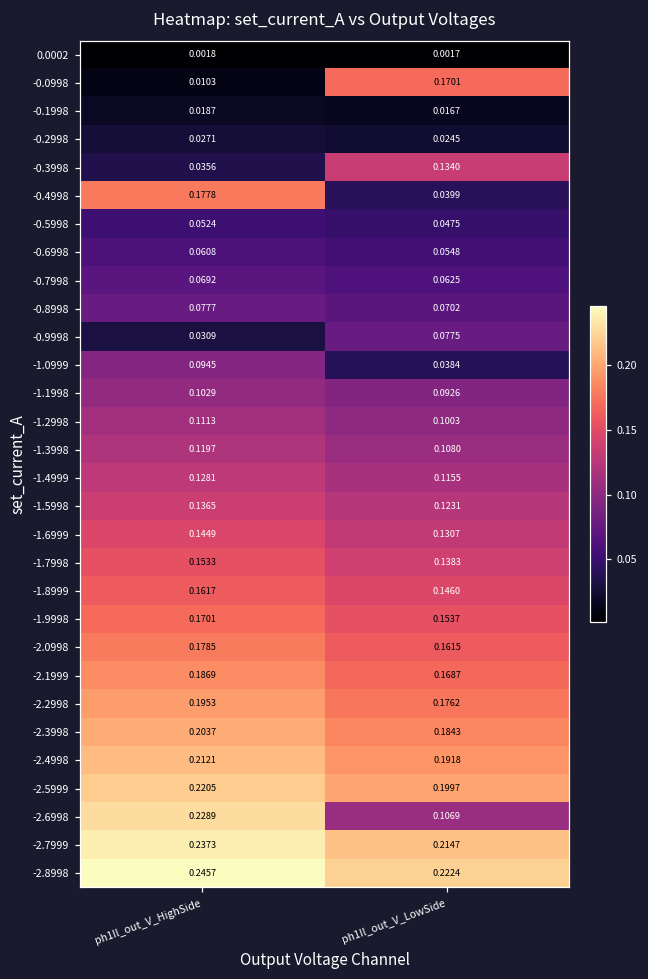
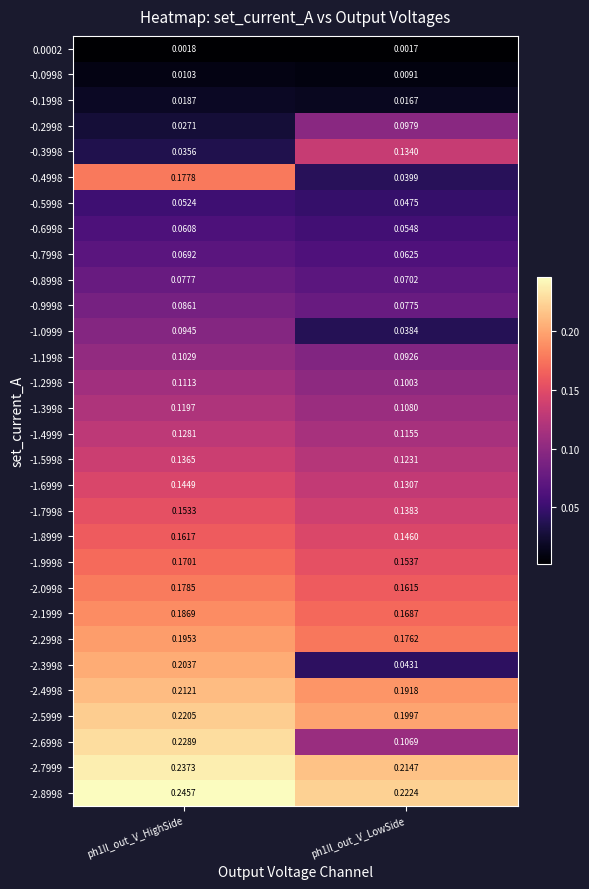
  {
    "0.0002": {
      "ph1Il_out_V_HighSide": 0.0018,
      "ph1Il_out_V_LowSide": 0.0017
    },
    "-0.0998": {
      "ph1Il_out_V_HighSide": 0.0103,
-     "ph1Il_out_V_LowSide": 0.1701
+     "ph1Il_out_V_LowSide": 0.0091
    },
    "-0.1998": {
      "ph1Il_out_V_HighSide": 0.0187,
      "ph1Il_out_V_LowSide": 0.0167
    },
    "-0.2998": {
      "ph1Il_out_V_HighSide": 0.0271,
-     "ph1Il_out_V_LowSide": 0.0245
+     "ph1Il_out_V_LowSide": 0.0979
    },
    "-0.3998": {
      "ph1Il_out_V_HighSide": 0.0356,
      "ph1Il_out_V_LowSide": 0.1340
    },
    "-0.4998": {
      "ph1Il_out_V_HighSide": 0.1778,
      "ph1Il_out_V_LowSide": 0.0399
    },
    "-0.5998": {
      "ph1Il_out_V_HighSide": 0.0524,
      "ph1Il_out_V_LowSide": 0.0475
    },
    "-0.6998": {
      "ph1Il_out_V_HighSide": 0.0608,
      "ph1Il_out_V_LowSide": 0.0548
    },
    "-0.7998": {
      "ph1Il_out_V_HighSide": 0.0692,
      "ph1Il_out_V_LowSide": 0.0625
    },
    "-0.8998": {
      "ph1Il_out_V_HighSide": 0.0777,
      "ph1Il_out_V_LowSide": 0.0702
    },
    "-0.9998": {
-     "ph1Il_out_V_HighSide": 0.0309,
+     "ph1Il_out_V_HighSide": 0.0861,
      "ph1Il_out_V_LowSide": 0.0775
    },
    "-1.0999": {
      "ph1Il_out_V_HighSide": 0.0945,
      "ph1Il_out_V_LowSide": 0.0384
    },
    "-1.1998": {
      "ph1Il_out_V_HighSide": 0.1029,
      "ph1Il_out_V_LowSide": 0.0926
    },
    "-1.2998": {
      "ph1Il_out_V_HighSide": 0.1113,
      "ph1Il_out_V_LowSide": 0.1003
    },
    "-1.3998": {
      "ph1Il_out_V_HighSide": 0.1197,
      "ph1Il_out_V_LowSide": 0.1080
    },
    "-1.4999": {
      "ph1Il_out_V_HighSide": 0.1281,
      "ph1Il_out_V_LowSide": 0.1155
    },
    "-1.5998": {
      "ph1Il_out_V_HighSide": 0.1365,
      "ph1Il_out_V_LowSide": 0.1231
    },
    "-1.6999": {
      "ph1Il_out_V_HighSide": 0.1449,
      "ph1Il_out_V_LowSide": 0.1307
    },
    "-1.7998": {
      "ph1Il_out_V_HighSide": 0.1533,
      "ph1Il_out_V_LowSide": 0.1383
    },
    "-1.8999": {
      "ph1Il_out_V_HighSide": 0.1617,
      "ph1Il_out_V_LowSide": 0.1460
    },
    "-1.9998": {
      "ph1Il_out_V_HighSide": 0.1701,
      "ph1Il_out_V_LowSide": 0.1537
    },
    "-2.0998": {
      "ph1Il_out_V_HighSide": 0.1785,
      "ph1Il_out_V_LowSide": 0.1615
    },
    "-2.1999": {
      "ph1Il_out_V_HighSide": 0.1869,
      "ph1Il_out_V_LowSide": 0.1687
    },
    "-2.2998": {
      "ph1Il_out_V_HighSide": 0.1953,
      "ph1Il_out_V_LowSide": 0.1762
    },
    "-2.3998": {
      "ph1Il_out_V_HighSide": 0.2037,
-     "ph1Il_out_V_LowSide": 0.1843
+     "ph1Il_out_V_LowSide": 0.0431
    },
    "-2.4998": {
      "ph1Il_out_V_HighSide": 0.2121,
      "ph1Il_out_V_LowSide": 0.1918
    },
    "-2.5999": {
      "ph1Il_out_V_HighSide": 0.2205,
      "ph1Il_out_V_LowSide": 0.1997
    },
    "-2.6998": {
      "ph1Il_out_V_HighSide": 0.2289,
      "ph1Il_out_V_LowSide": 0.1069
    },
    "-2.7999": {
      "ph1Il_out_V_HighSide": 0.2373,
      "ph1Il_out_V_LowSide": 0.2147
    },
    "-2.8998": {
      "ph1Il_out_V_HighSide": 0.2457,
      "ph1Il_out_V_LowSide": 0.2224
    }
  }
